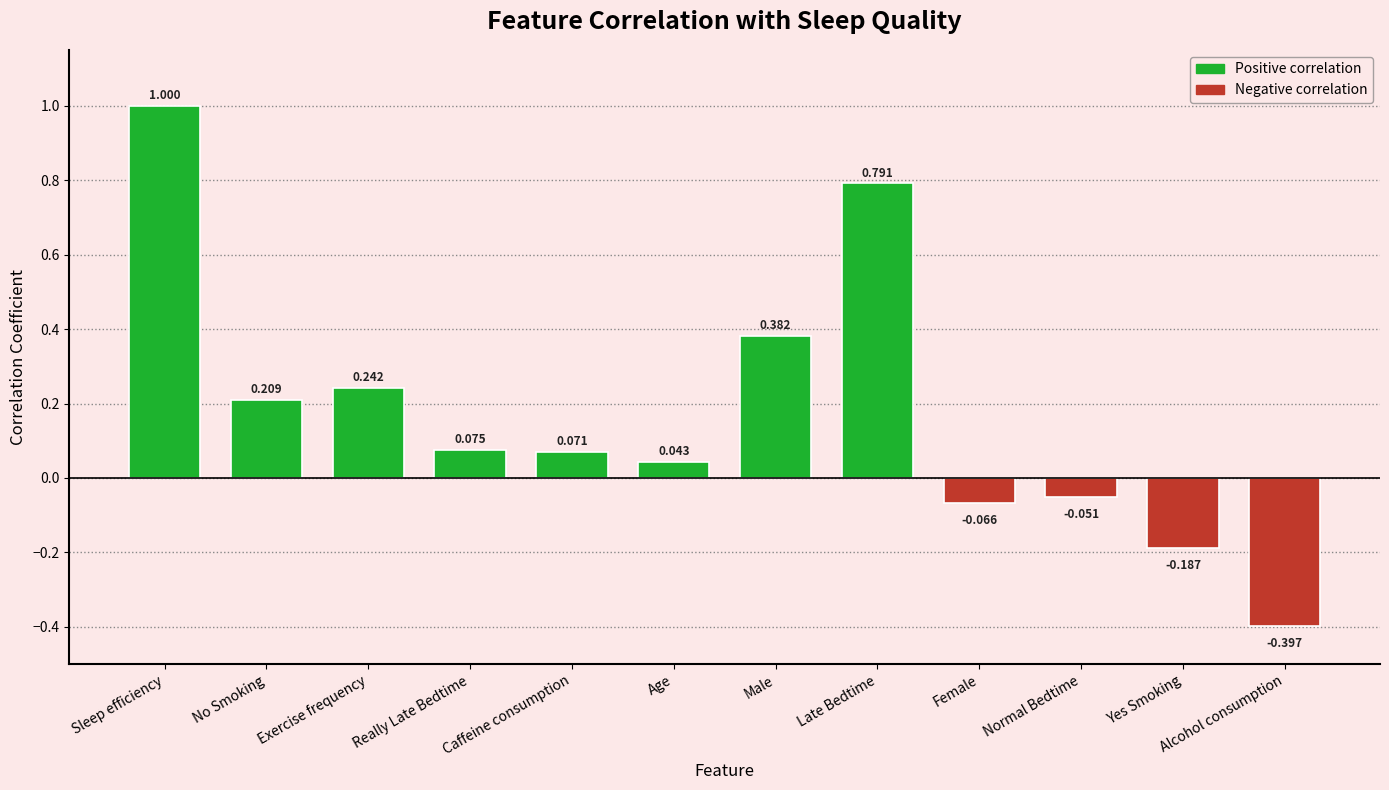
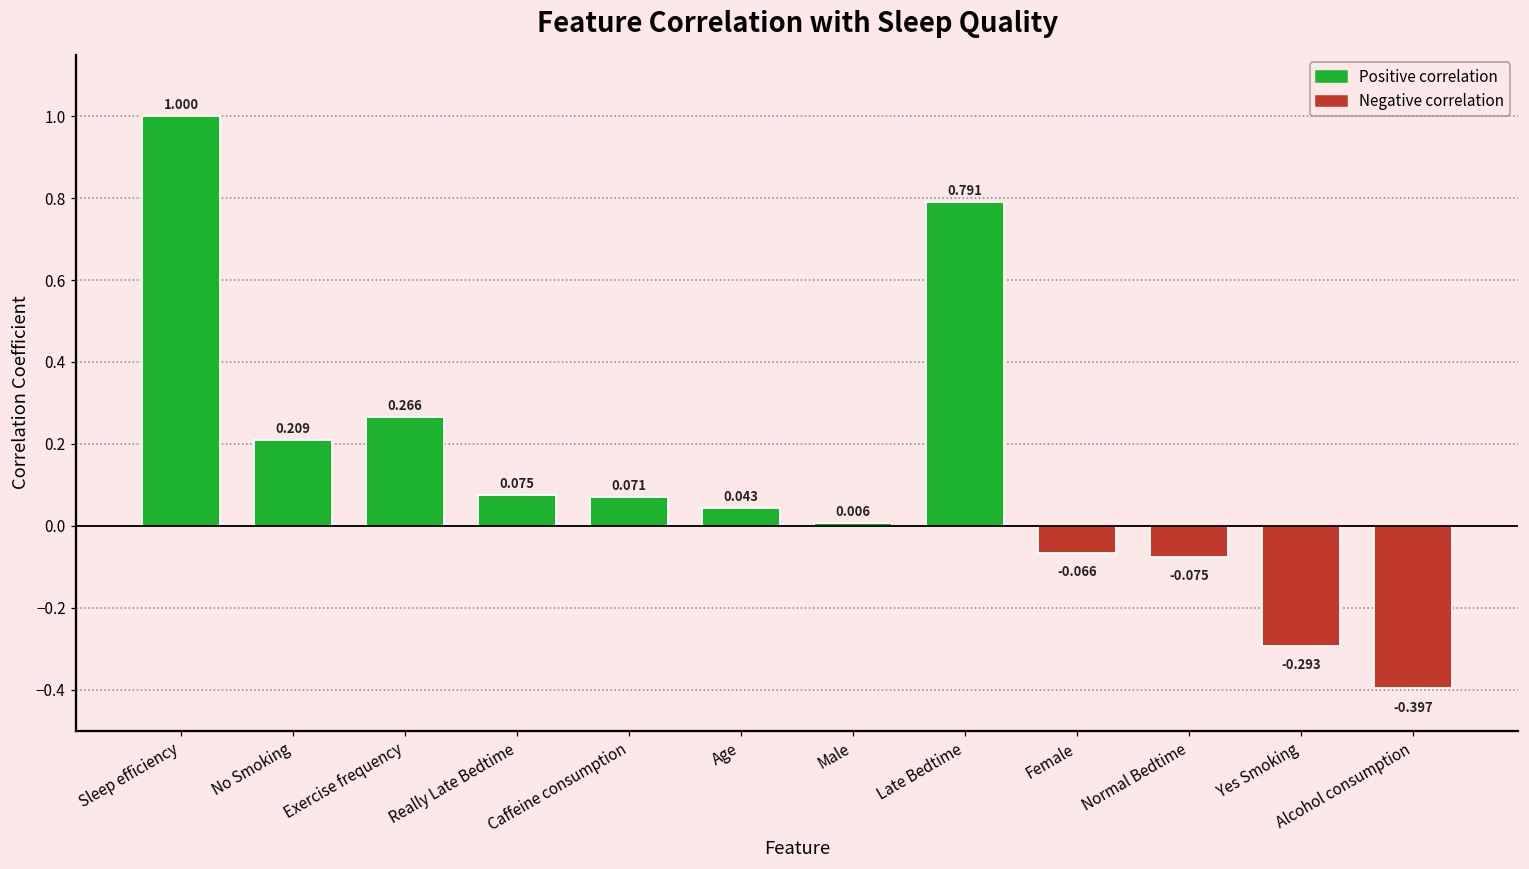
  {
    "Sleep efficiency": 1.000,
    "No Smoking": 0.209,
-   "Exercise frequency": 0.242,
+   "Exercise frequency": 0.266,
    "Really Late Bedtime": 0.075,
    "Caffeine consumption": 0.071,
    "Age": 0.043,
-   "Male": 0.382,
+   "Male": 0.006,
    "Late Bedtime": 0.791,
    "Female": -0.066,
-   "Normal Bedtime": -0.051,
-   "Yes Smoking": -0.187,
+   "Normal Bedtime": -0.075,
+   "Yes Smoking": -0.293,
    "Alcohol consumption": -0.397
  }
